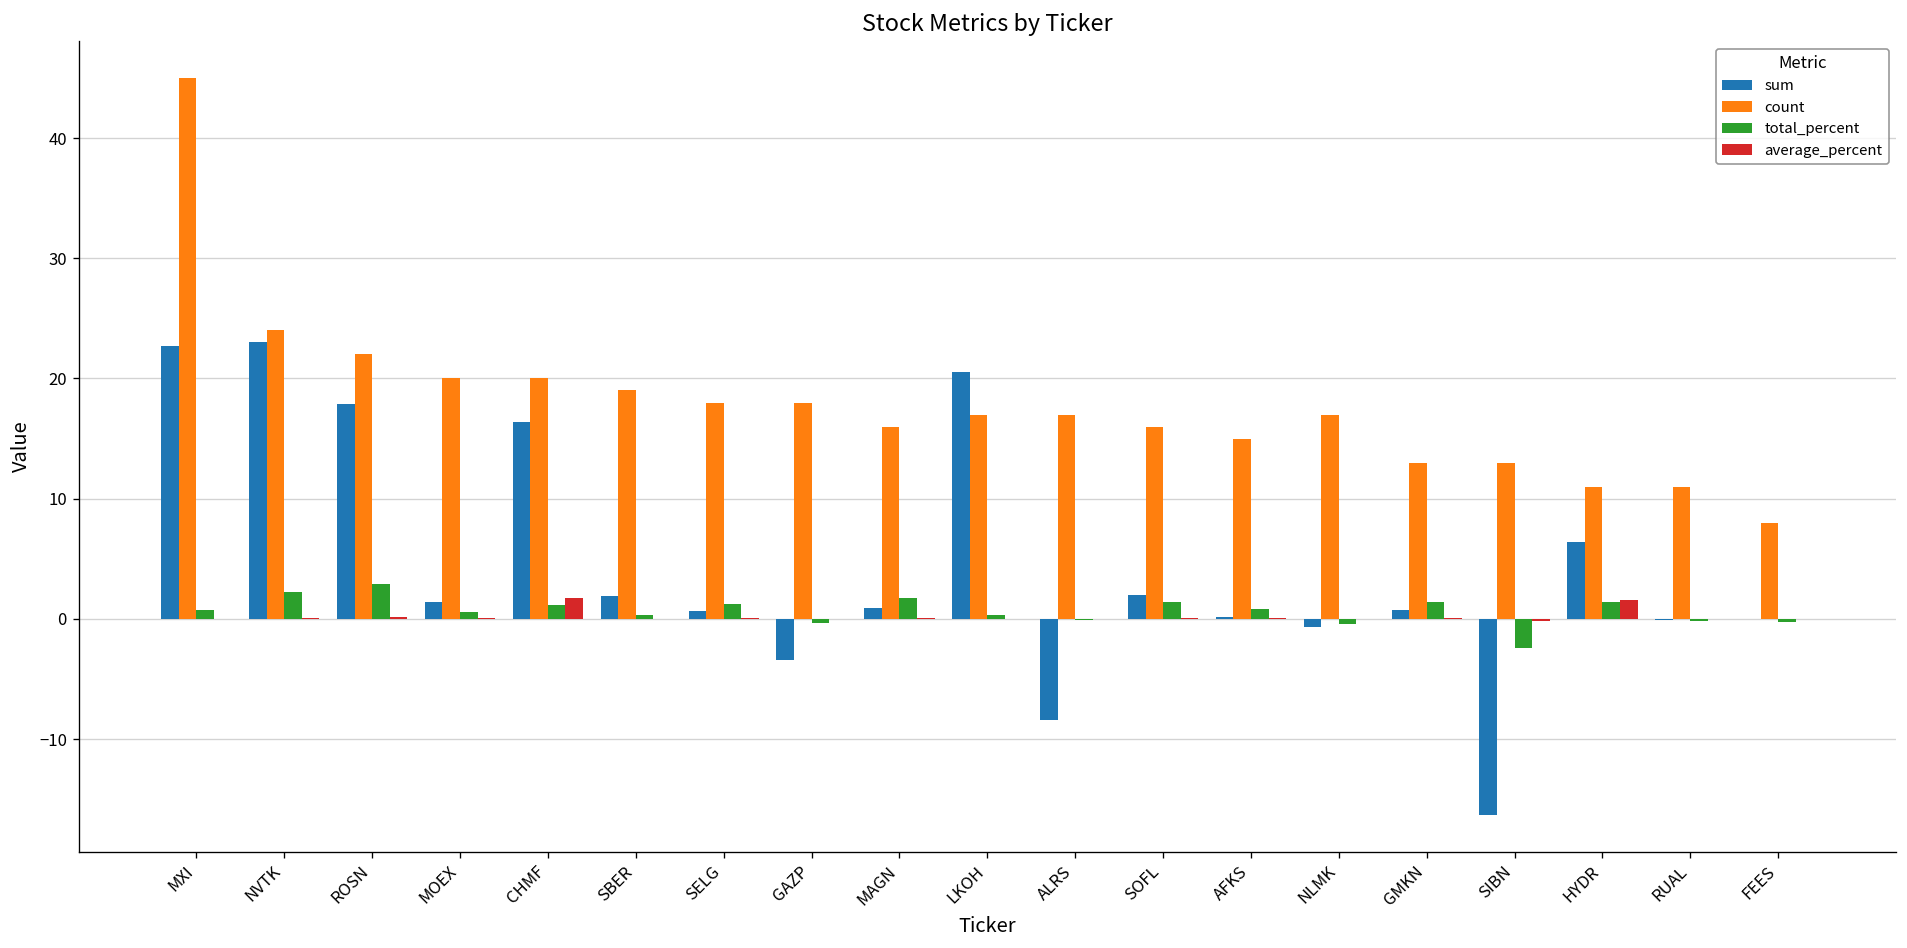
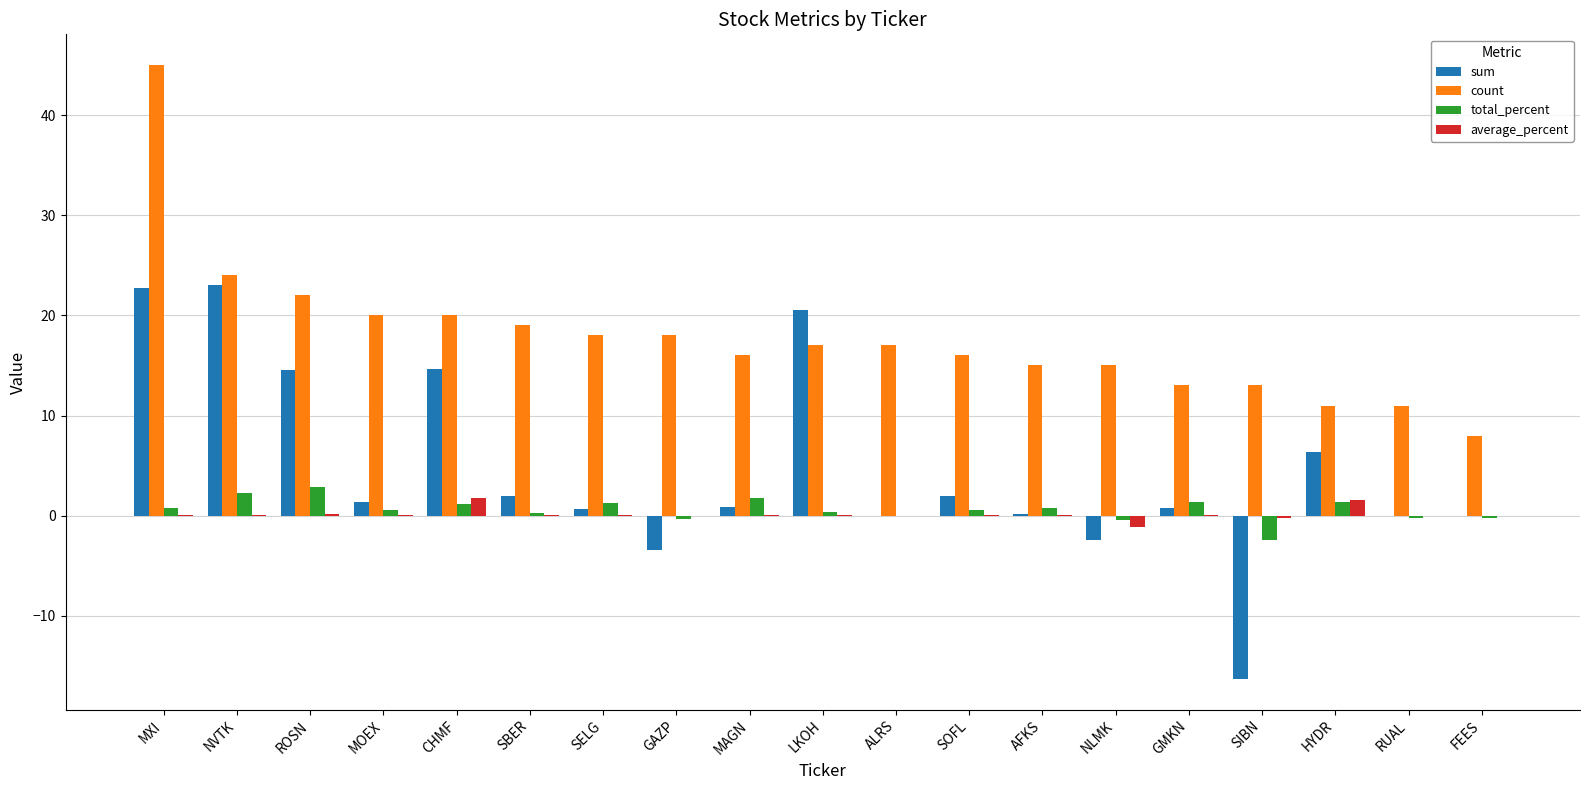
  {
    "sum": {
      "MXI": 22.7,
      "NVTK": 23.0,
-     "ROSN": 17.9,
+     "ROSN": 14.6,
      "MOEX": 1.4,
-     "CHMF": 16.4,
+     "CHMF": 14.6,
      "SBER": 1.9,
      "SELG": 0.7,
      "GAZP": -3.4,
      "MAGN": 0.9,
      "LKOH": 20.5,
-     "ALRS": -8.4,
+     "ALRS": 0.0,
      "SOFL": 2.0,
-     "NLMK": -0.7,
+     "NLMK": -2.4,
      "GMKN": 0.7,
      "SIBN": -16.3,
      "HYDR": 6.4
    },
    "count": {
      "MXI": 45,
      "NVTK": 24,
      "ROSN": 22,
      "MOEX": 20,
      "CHMF": 20,
      "SBER": 19,
      "SELG": 18,
      "GAZP": 18,
      "MAGN": 16,
      "LKOH": 17,
      "ALRS": 17,
      "SOFL": 16,
      "AFKS": 15,
-     "NLMK": 17,
+     "NLMK": 15,
      "GMKN": 13,
      "SIBN": 13,
      "HYDR": 11,
      "RUAL": 11,
      "FEES": 8
    },
    "total_percent": {
      "MXI": 0.8,
      "NVTK": 2.3,
      "ROSN": 2.9,
      "MOEX": 0.6,
      "CHMF": 1.2,
      "SBER": 0.3,
      "SELG": 1.2,
      "GAZP": -0.4,
      "MAGN": 1.7,
      "LKOH": 0.3,
-     "SOFL": 1.4,
+     "SOFL": 0.6,
      "AFKS": 0.8,
      "NLMK": -0.4,
      "GMKN": 1.4,
      "SIBN": -2.4,
      "HYDR": 1.4
    },
    "average_percent": {
      "CHMF": 1.8,
      "ALRS": 0.0,
-     "NLMK": 0.0,
+     "NLMK": -1.1,
      "HYDR": 1.5
    }
  }
